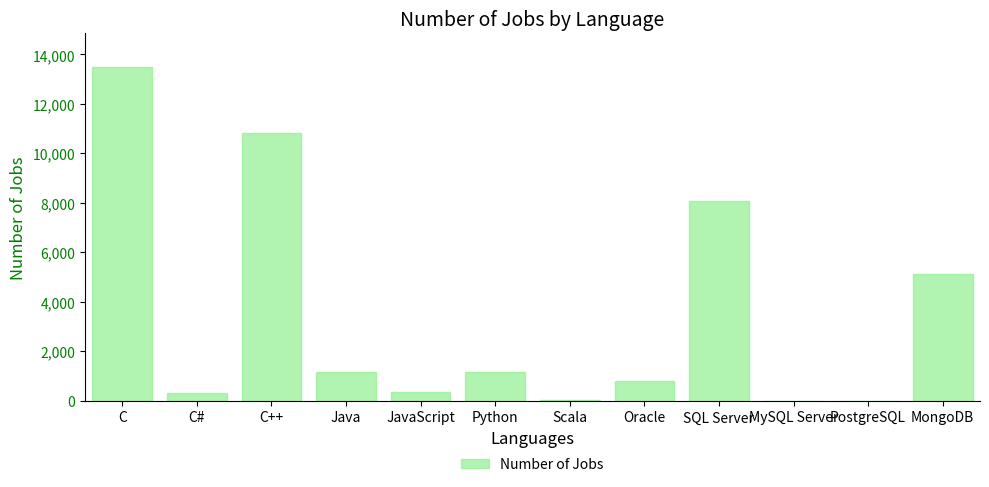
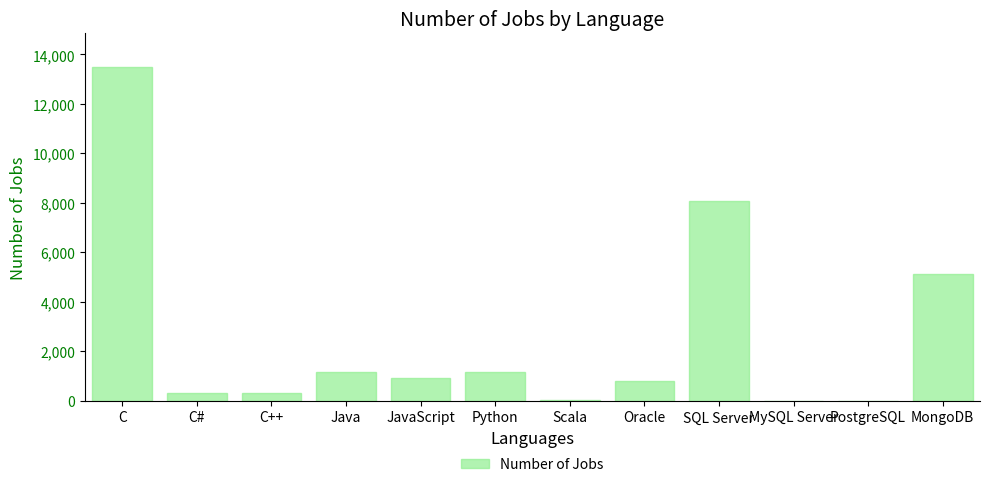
  {
    "C": "13,500",
    "C#": "300",
-   "C++": "10,800",
+   "C++": "300",
    "Java": "1,200",
-   "JavaScript": "400",
+   "JavaScript": "900",
    "Python": "1,200",
    "Oracle": "800",
    "SQL Server": "8,100",
    "MySQL Server": "0",
    "MongoDB": "5,100"
  }
